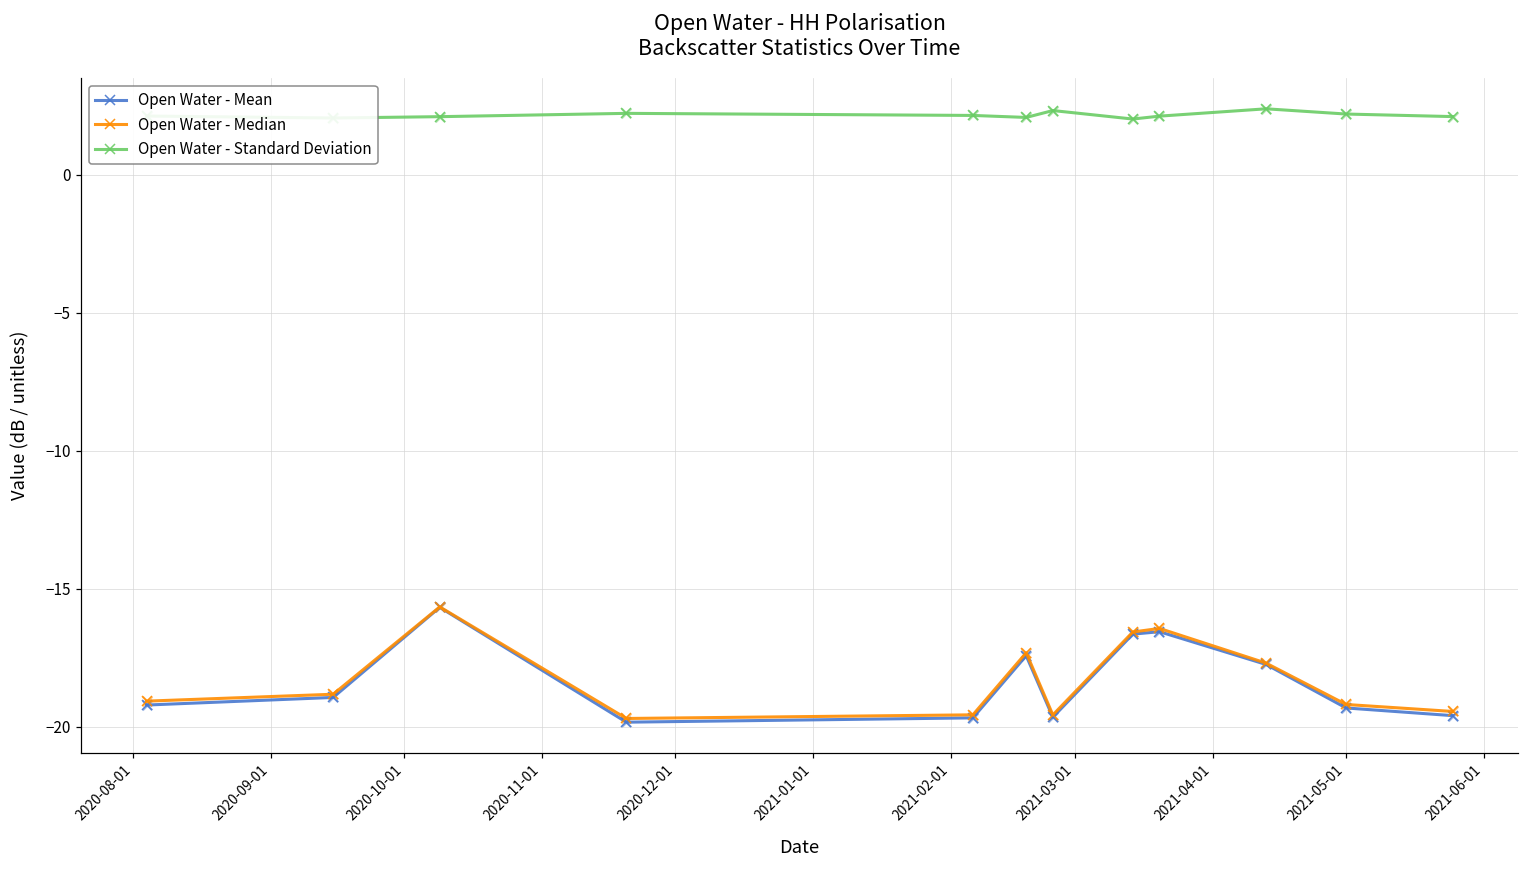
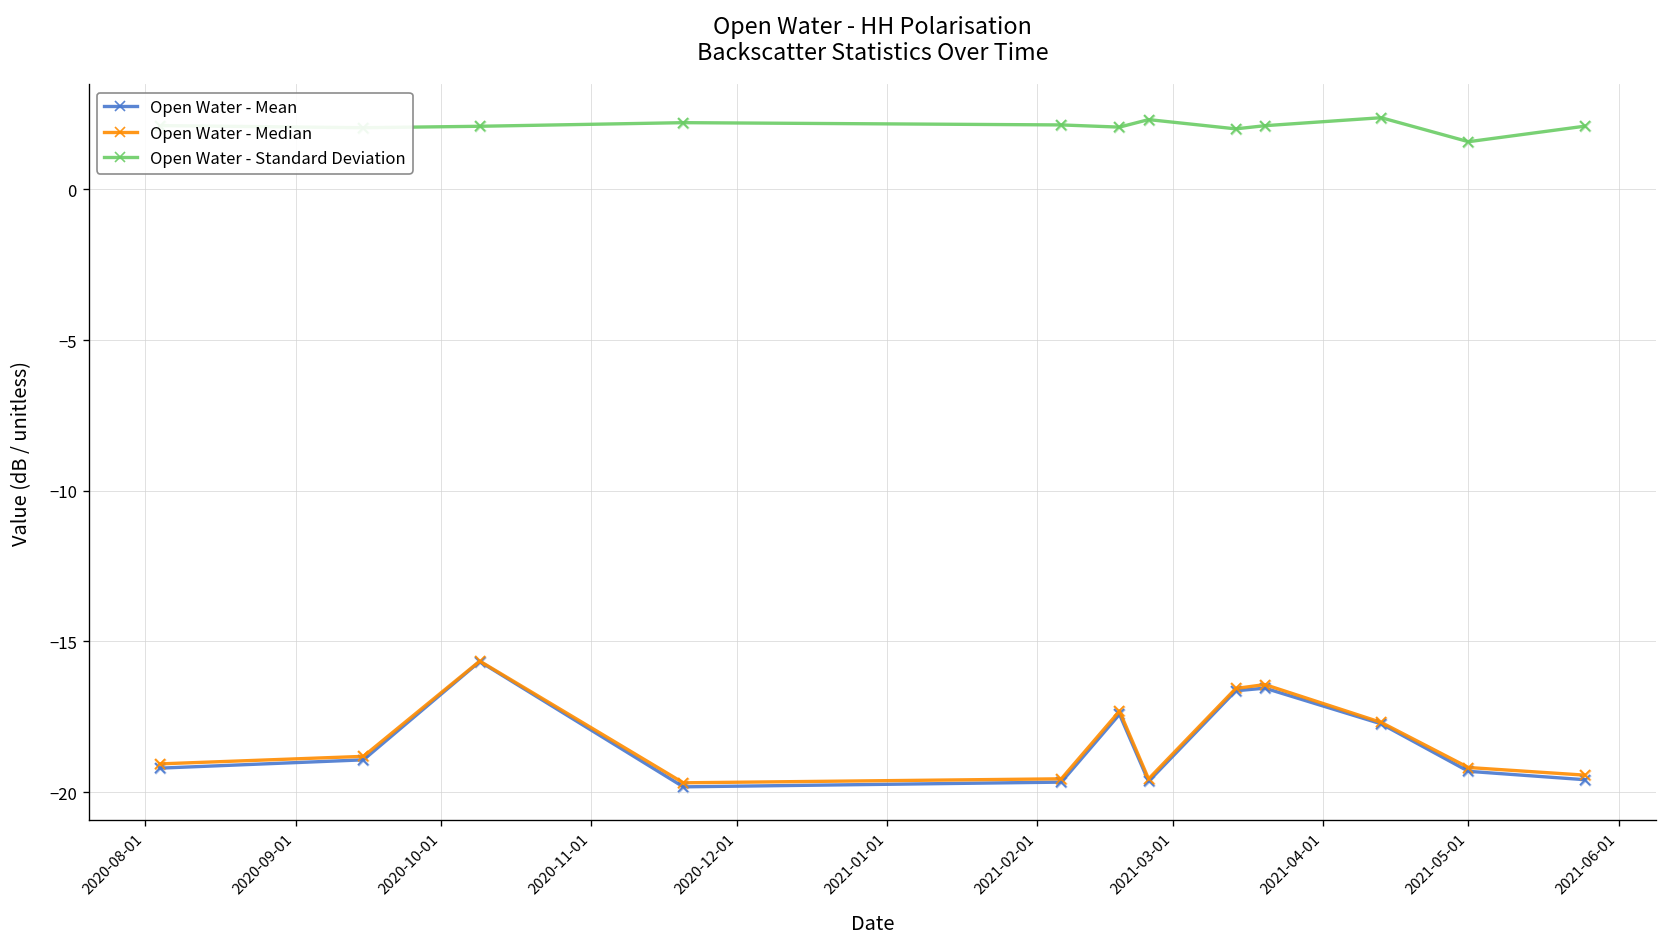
  {
    "Open Water - Mean": {
      "2021-05-01": -19.3
    },
    "Open Water - Median": {
      "2021-05-01": -19.2
    },
    "Open Water - Standard Deviation": {
-     "2021-05-01": 2.2
+     "2021-05-01": 1.6
    }
  }
